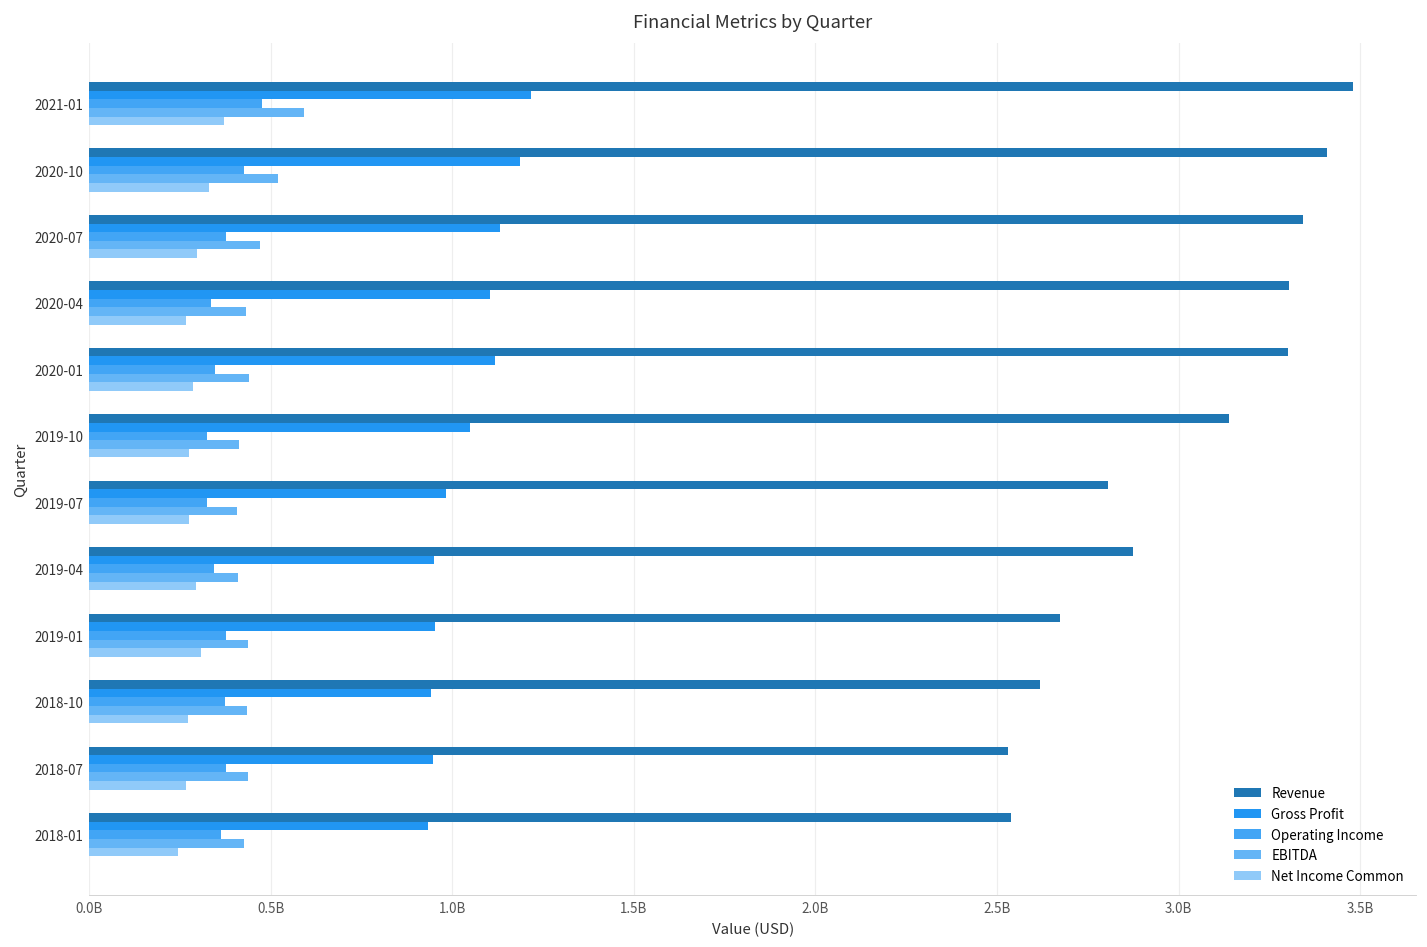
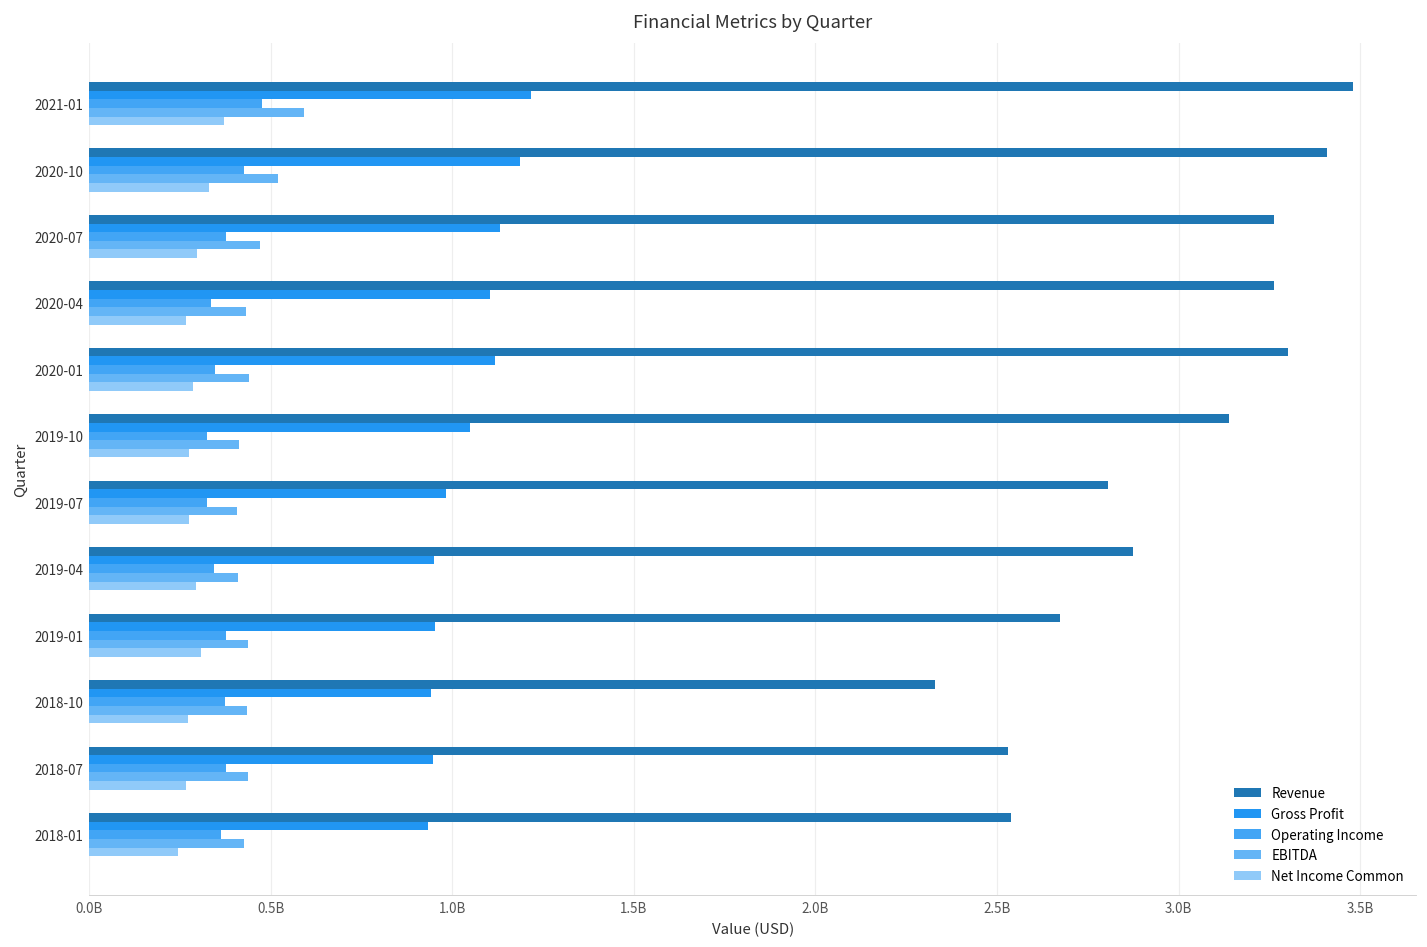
  {
    "Revenue": {
      "2021-01": 3480000000,
      "2020-10": 3410000000,
-     "2020-07": 3340000000,
-     "2020-04": 3300000000,
+     "2020-07": 3260000000,
+     "2020-04": 3260000000,
      "2020-01": 3300000000,
      "2019-10": 3140000000,
      "2019-07": 2810000000,
      "2019-04": 2880000000,
      "2019-01": 2670000000,
-     "2018-10": 2620000000,
+     "2018-10": 2330000000,
      "2018-07": 2530000000,
      "2018-01": 2540000000
    }
  }
